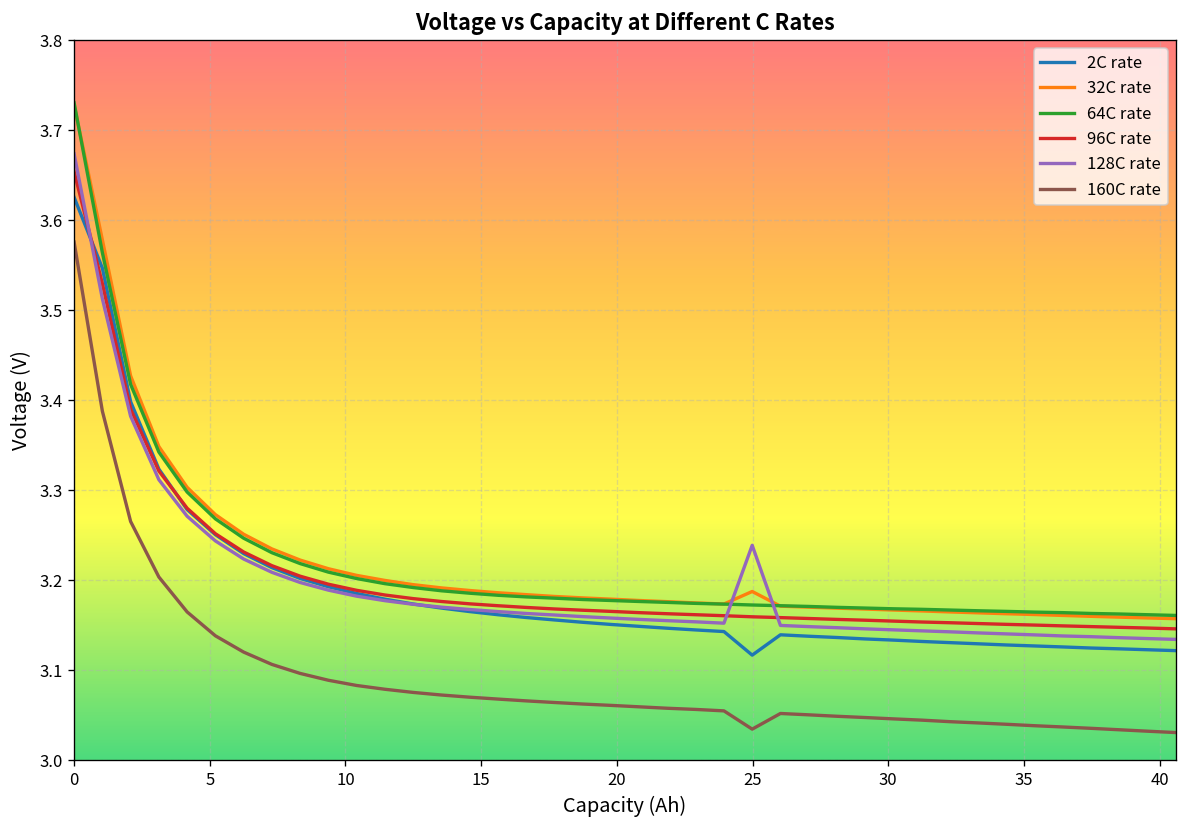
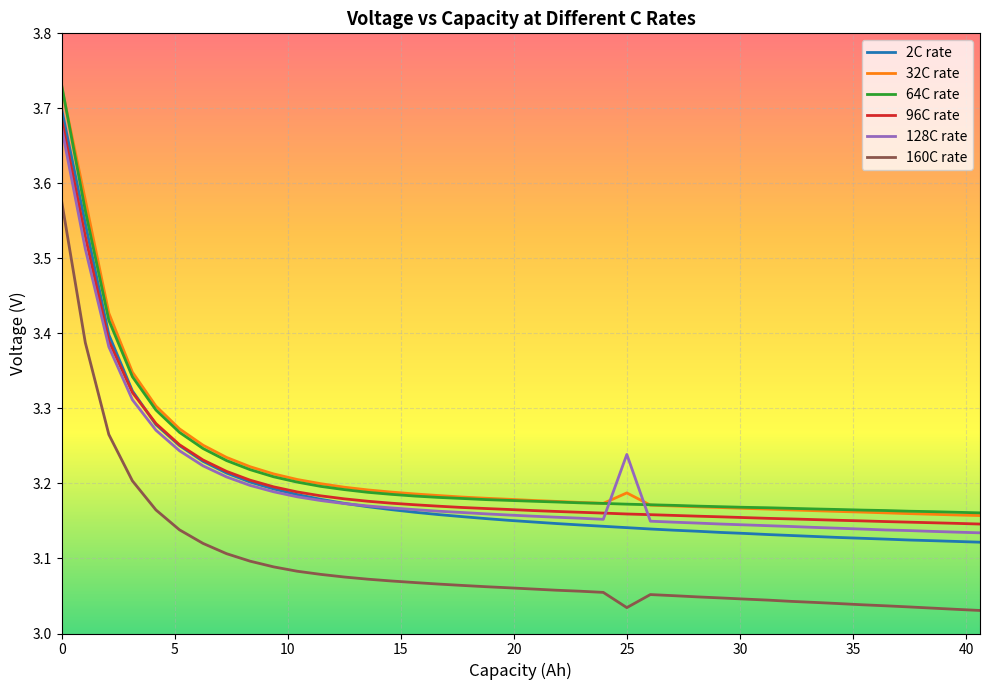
  {
    "2C rate": {
-     "0": 3.63,
-     "25": 3.12
+     "0": 3.70,
+     "25": 3.14
    },
    "32C rate": {
      "25": 3.19
    },
    "64C rate": {
      "25": 3.17
    },
    "96C rate": {
-     "0": 3.65,
+     "0": 3.68,
      "25": 3.16
    },
    "128C rate": {
      "0": 3.67,
      "25": 3.24
    },
    "160C rate": {
      "0": 3.58,
      "25": 3.03
    }
  }
